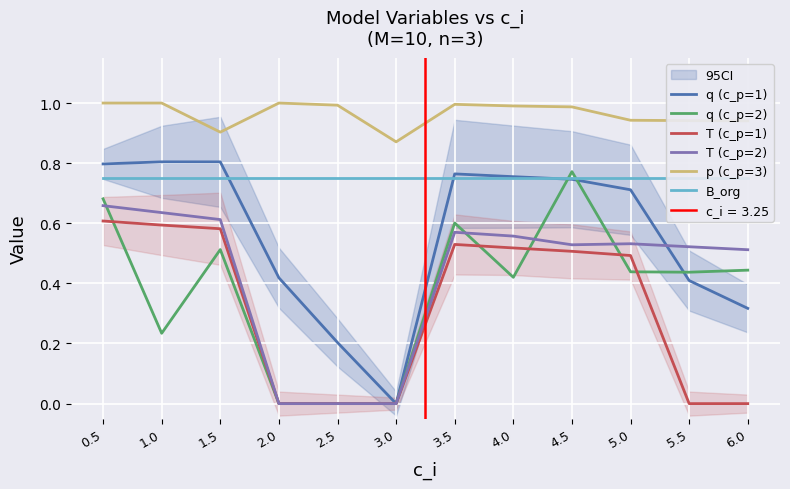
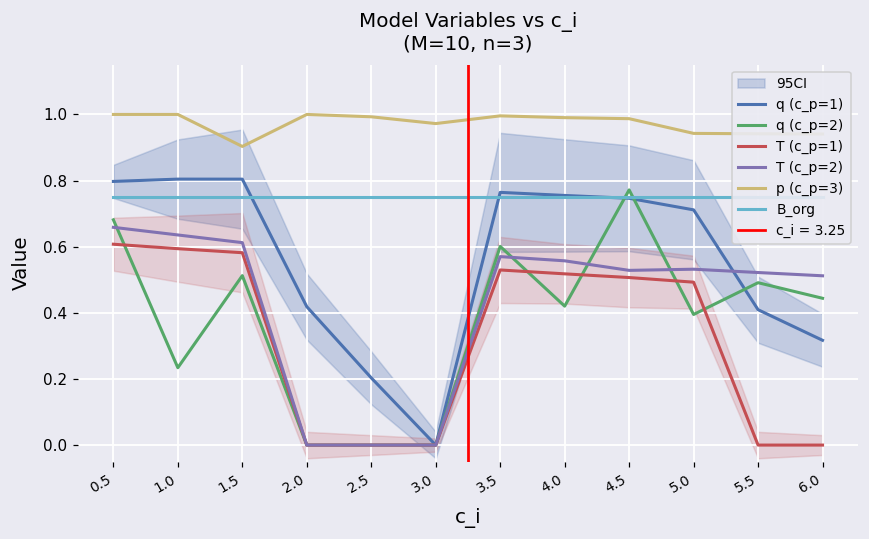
  {
    "q (c_p=2)": {
      "1.0": 0.23,
      "1.5": 0.51,
      "3.5": 0.60,
      "4.0": 0.42,
      "4.5": 0.77,
-     "5.0": 0.44,
-     "5.5": 0.44,
+     "5.0": 0.40,
+     "5.5": 0.49,
      "6.0": 0.44
    },
    "p (c_p=3)": {
      "0.5": 1.00,
      "1.0": 1.00,
      "1.5": 0.90,
      "2.0": 1.00,
      "2.5": 0.99,
-     "3.0": 0.87,
+     "3.0": 0.97,
      "3.5": 1.00,
      "4.0": 0.99,
      "4.5": 0.99,
      "5.0": 0.94
    },
    "B_org": {
      "0.5": 0.75,
      "1.0": 0.75,
      "1.5": 0.75,
      "2.0": 0.75,
      "2.5": 0.75,
      "3.0": 0.75,
      "3.5": 0.75,
      "5.0": 0.75
    }
  }
